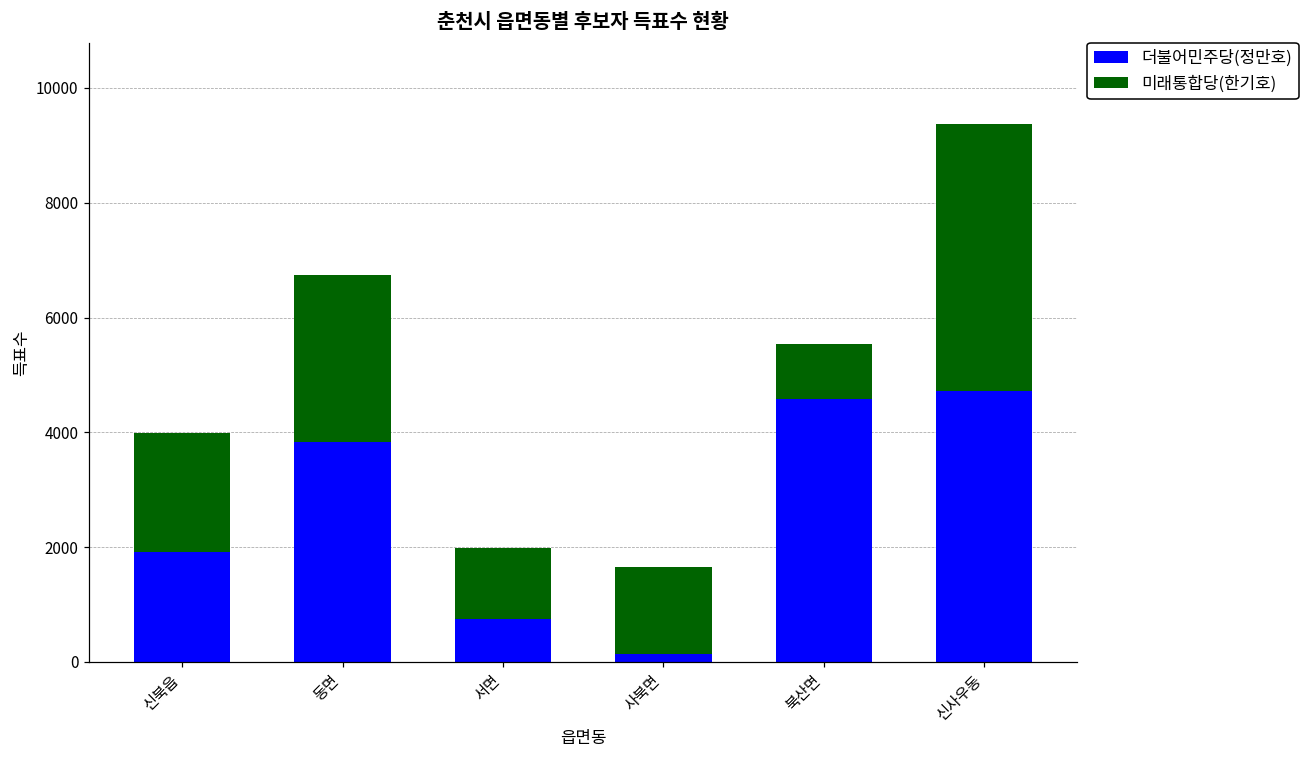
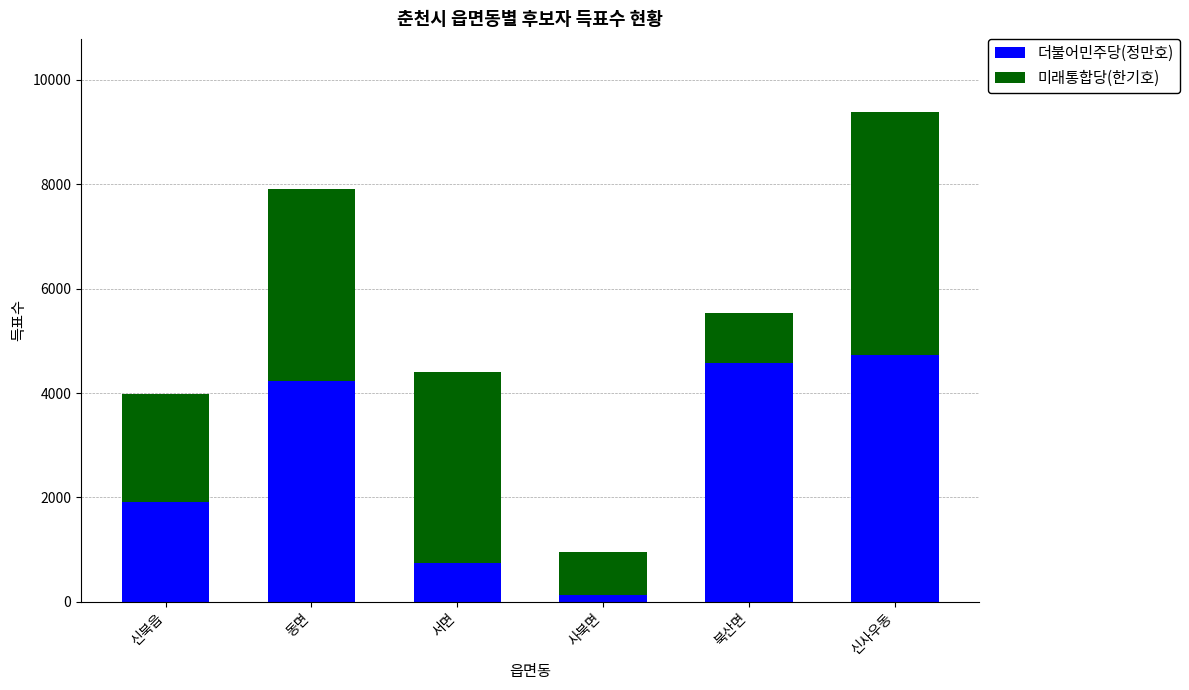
  {
    "더불어민주당(정만호)": {
      "신북읍": 1900,
-     "동면": 3800,
+     "동면": 4200,
      "서면": 700,
      "사북면": 100,
      "북산면": 4600,
      "신사우동": 4700
    },
    "미래통합당(한기호)": {
      "신북읍": 2100,
-     "동면": 2900,
-     "서면": 1200,
-     "사북면": 1500,
+     "동면": 3700,
+     "서면": 3700,
+     "사북면": 800,
      "북산면": 1000,
      "신사우동": 4700
    }
  }
